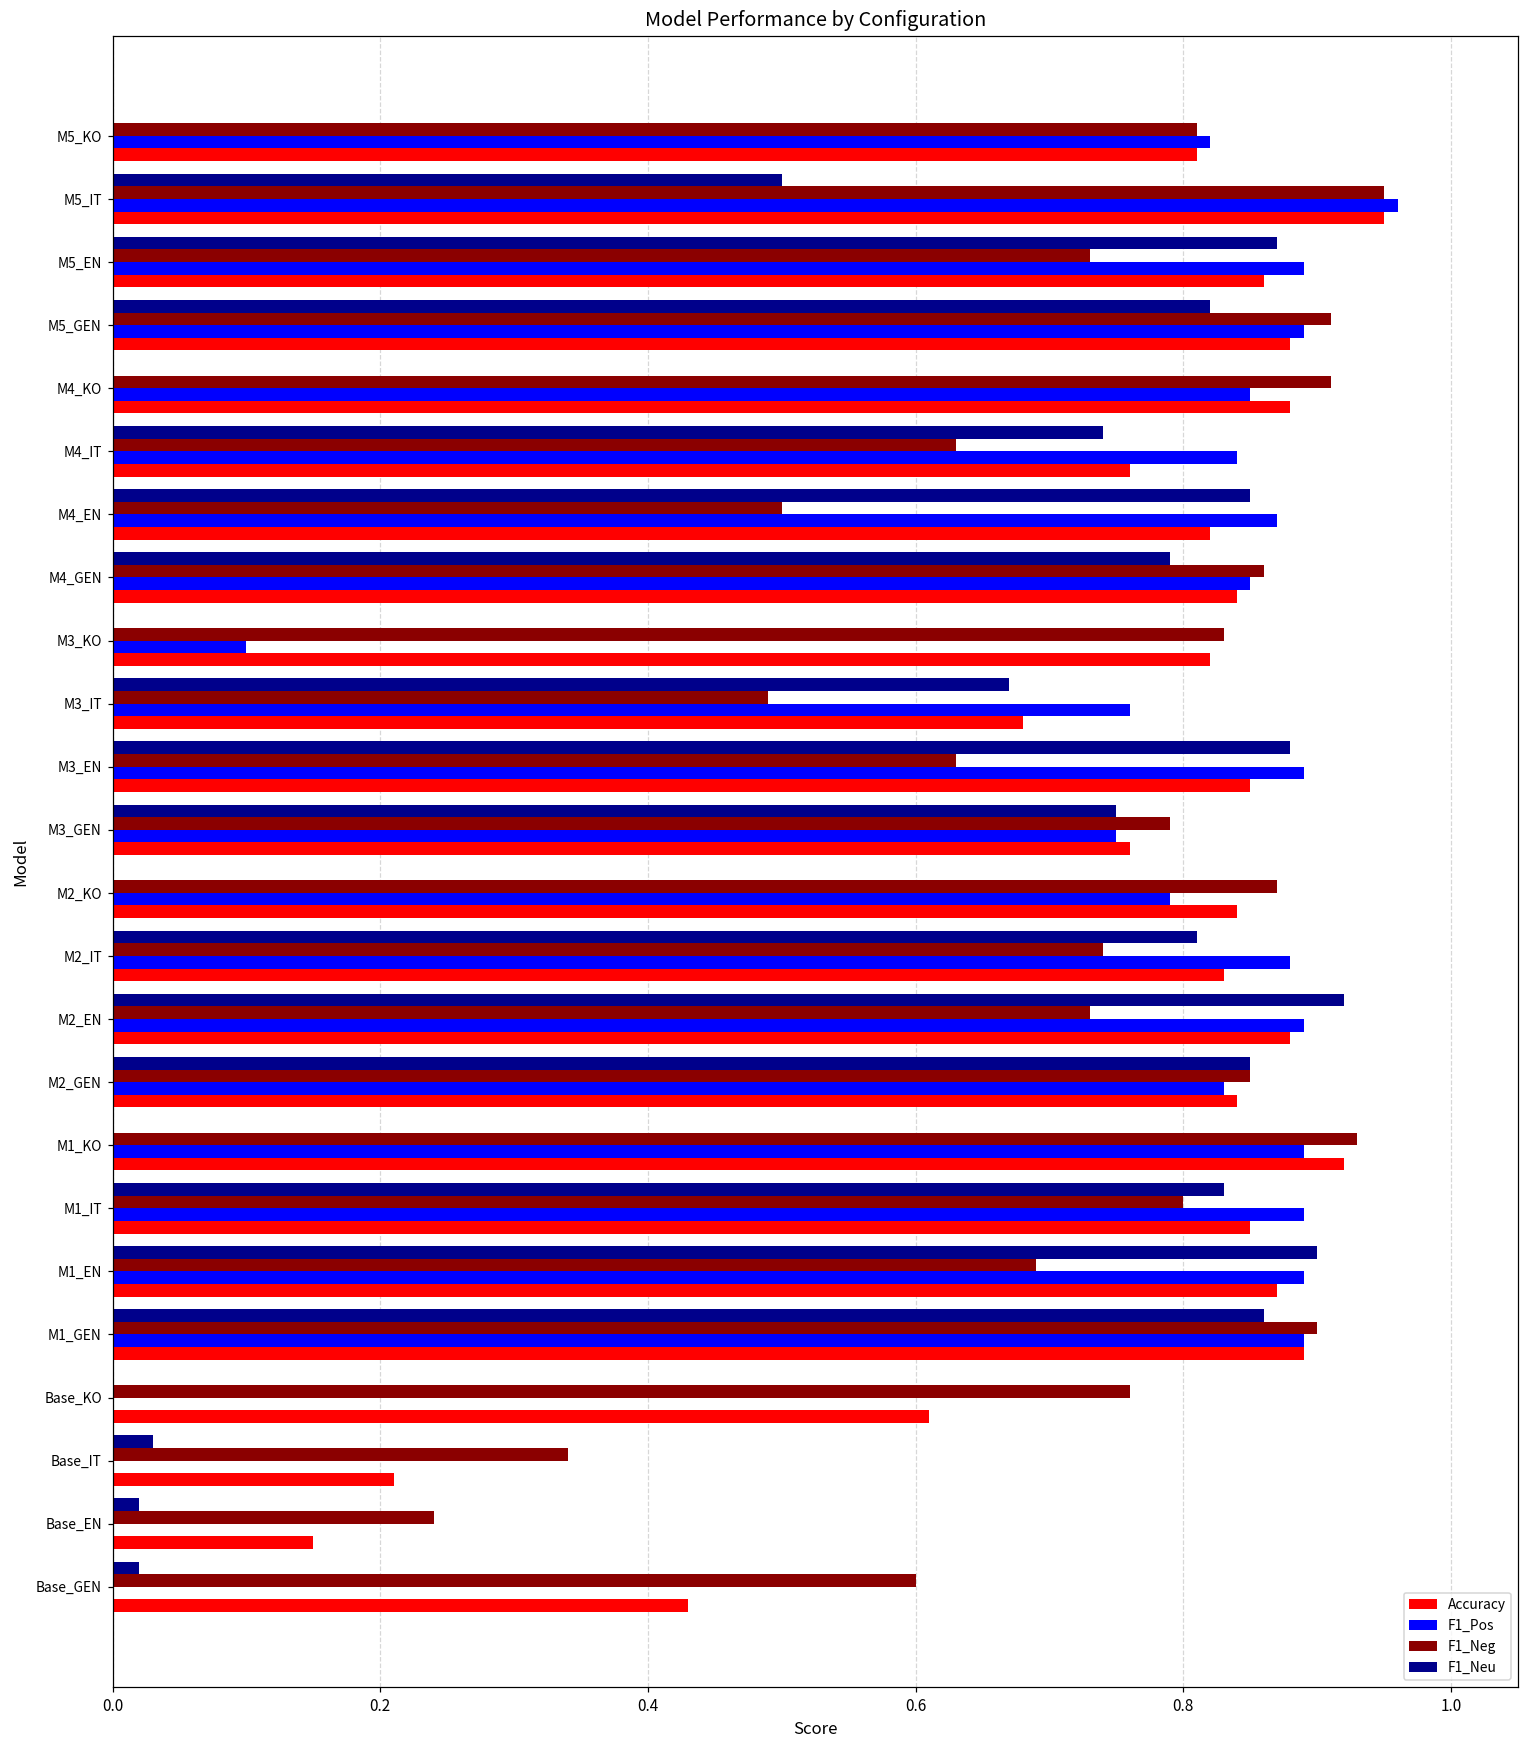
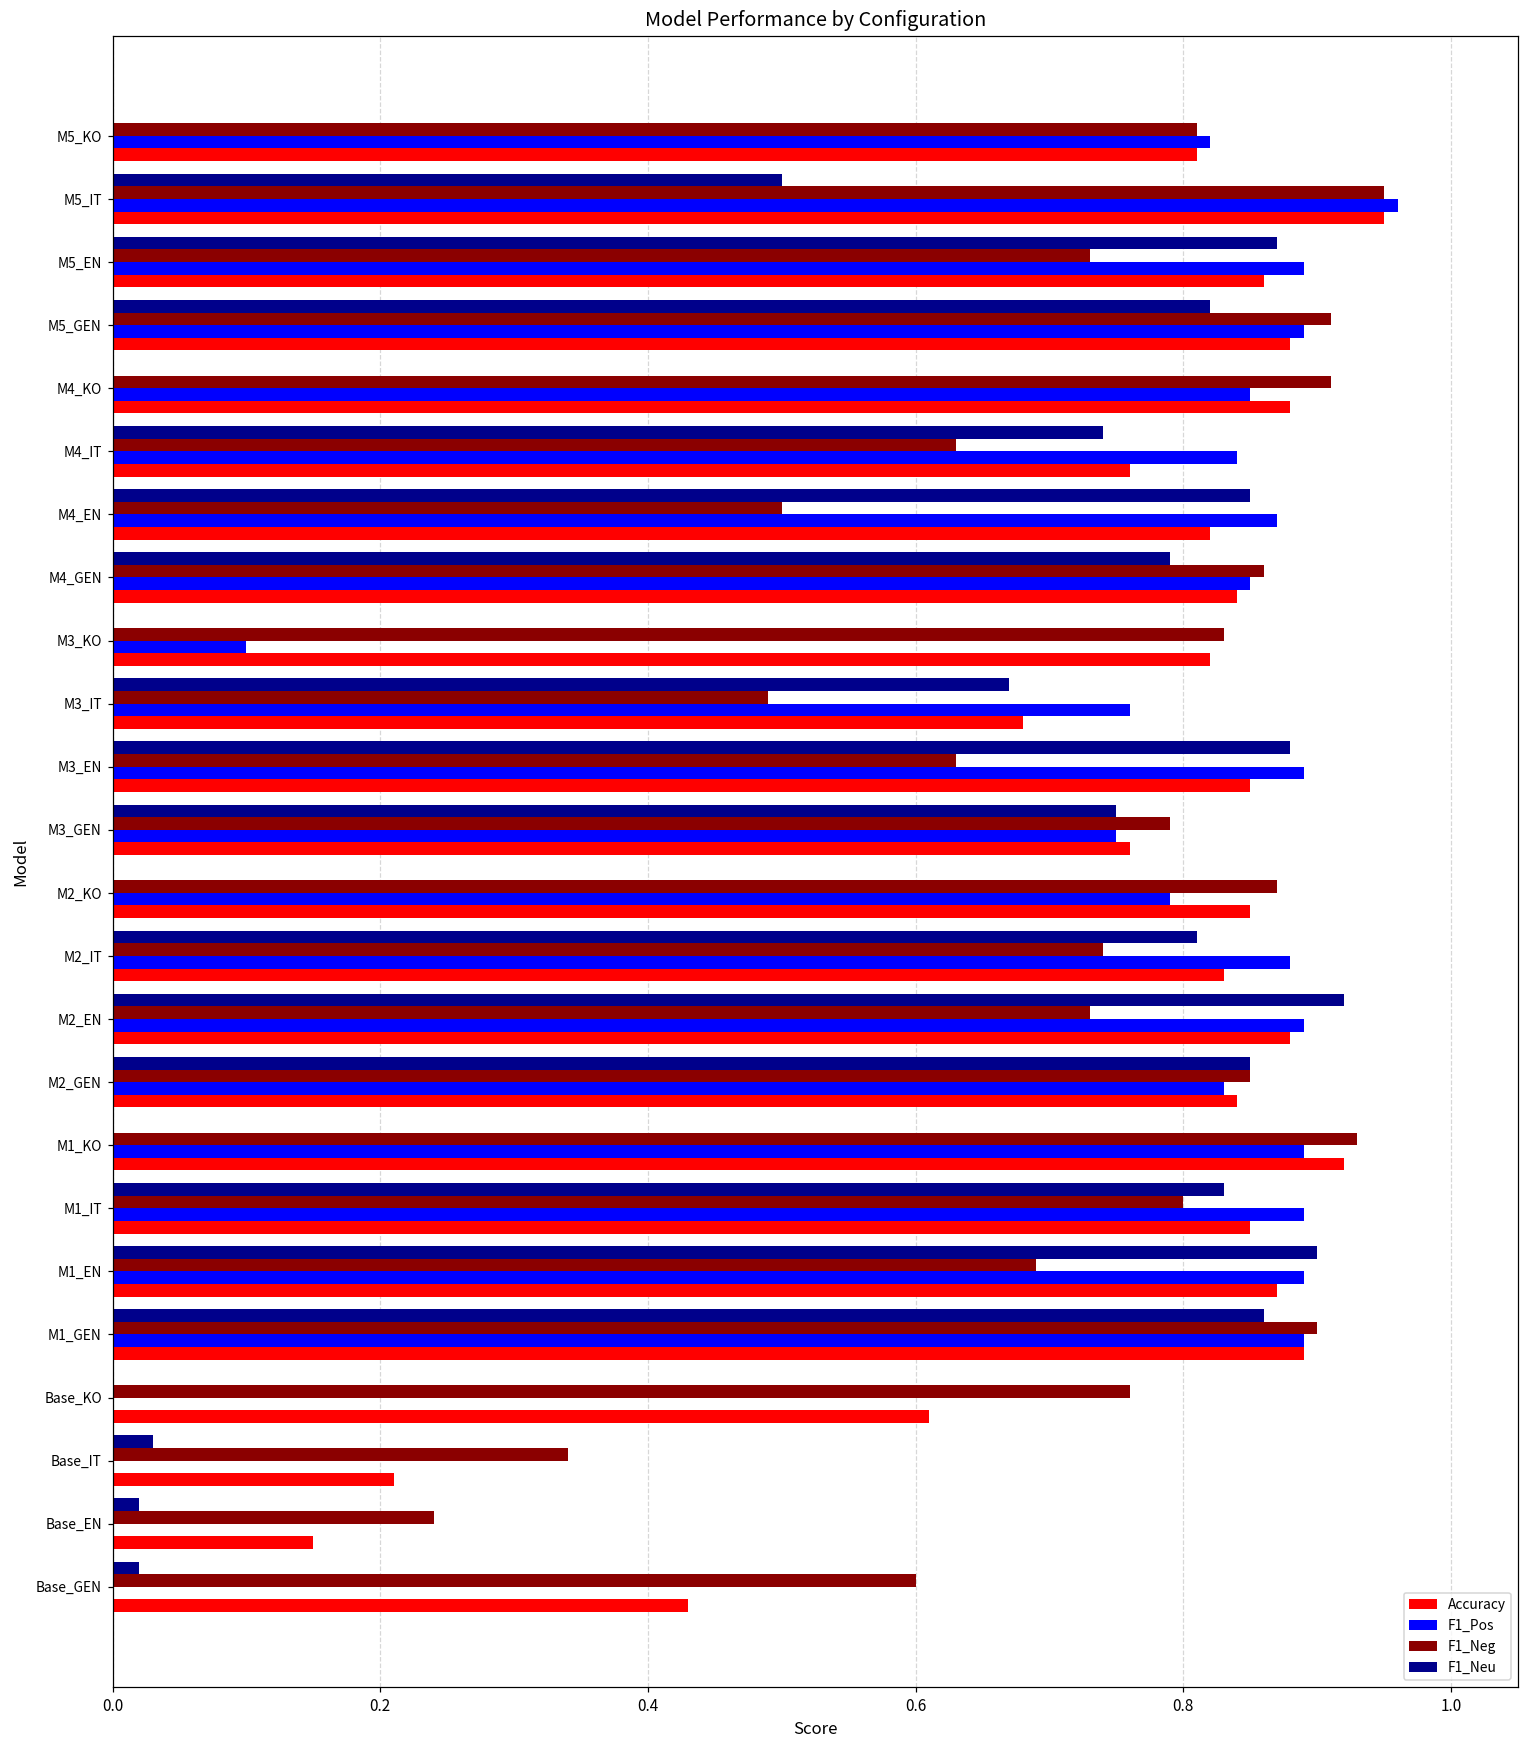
  {
    "Accuracy": {
      "M5_KO": 0.81,
      "M5_IT": 0.95,
      "M5_EN": 0.86,
      "M5_GEN": 0.88,
      "M4_KO": 0.88,
      "M4_IT": 0.76,
      "M4_EN": 0.82,
      "M4_GEN": 0.84,
      "M3_KO": 0.82,
      "M3_IT": 0.68,
      "M3_EN": 0.85,
      "M3_GEN": 0.76,
-     "M2_KO": 0.84,
+     "M2_KO": 0.85,
      "M2_IT": 0.83,
      "M2_EN": 0.88,
      "M2_GEN": 0.84,
      "M1_KO": 0.92,
      "M1_IT": 0.85,
      "M1_EN": 0.87,
      "M1_GEN": 0.89,
      "Base_KO": 0.61,
      "Base_IT": 0.21,
      "Base_EN": 0.15,
      "Base_GEN": 0.43
    },
    "F1_Pos": {
      "M5_KO": 0.82,
      "M5_IT": 0.96,
      "M5_EN": 0.89,
      "M5_GEN": 0.89,
      "M4_KO": 0.85,
      "M4_IT": 0.84,
      "M4_EN": 0.87,
      "M4_GEN": 0.85,
      "M3_KO": 0.10,
      "M3_IT": 0.76,
      "M3_EN": 0.89,
      "M3_GEN": 0.75,
      "M2_KO": 0.79,
      "M2_IT": 0.88,
      "M2_EN": 0.89,
      "M2_GEN": 0.83,
      "M1_KO": 0.89,
      "M1_IT": 0.89,
      "M1_EN": 0.89,
      "M1_GEN": 0.89,
      "Base_KO": 0.00,
      "Base_IT": 0.00,
      "Base_EN": 0.00,
      "Base_GEN": 0.00
    },
    "F1_Neg": {
      "M5_KO": 0.81,
      "M5_IT": 0.95,
      "M5_EN": 0.73,
      "M5_GEN": 0.91,
      "M4_KO": 0.91,
      "M4_IT": 0.63,
      "M4_EN": 0.50,
      "M4_GEN": 0.86,
      "M3_KO": 0.83,
      "M3_IT": 0.49,
      "M3_EN": 0.63,
      "M3_GEN": 0.79,
      "M2_KO": 0.87,
      "M2_IT": 0.74,
      "M2_EN": 0.73,
      "M2_GEN": 0.85,
      "M1_KO": 0.93,
      "M1_IT": 0.80,
      "M1_EN": 0.69,
      "M1_GEN": 0.90,
      "Base_KO": 0.76,
      "Base_IT": 0.34,
      "Base_EN": 0.24,
      "Base_GEN": 0.60
    },
    "F1_Neu": {
      "M5_KO": 0.00,
      "M5_IT": 0.50,
      "M5_EN": 0.87,
      "M5_GEN": 0.82,
      "M4_KO": 0.00,
      "M4_IT": 0.74,
      "M4_EN": 0.85,
      "M4_GEN": 0.79,
      "M3_KO": 0.00,
      "M3_IT": 0.67,
      "M3_EN": 0.88,
      "M3_GEN": 0.75,
      "M2_KO": 0.00,
      "M2_IT": 0.81,
      "M2_EN": 0.92,
      "M2_GEN": 0.85,
      "M1_KO": 0.00,
      "M1_IT": 0.83,
      "M1_EN": 0.90,
      "M1_GEN": 0.86,
      "Base_KO": 0.00,
      "Base_IT": 0.03,
      "Base_EN": 0.02,
      "Base_GEN": 0.02
    }
  }
